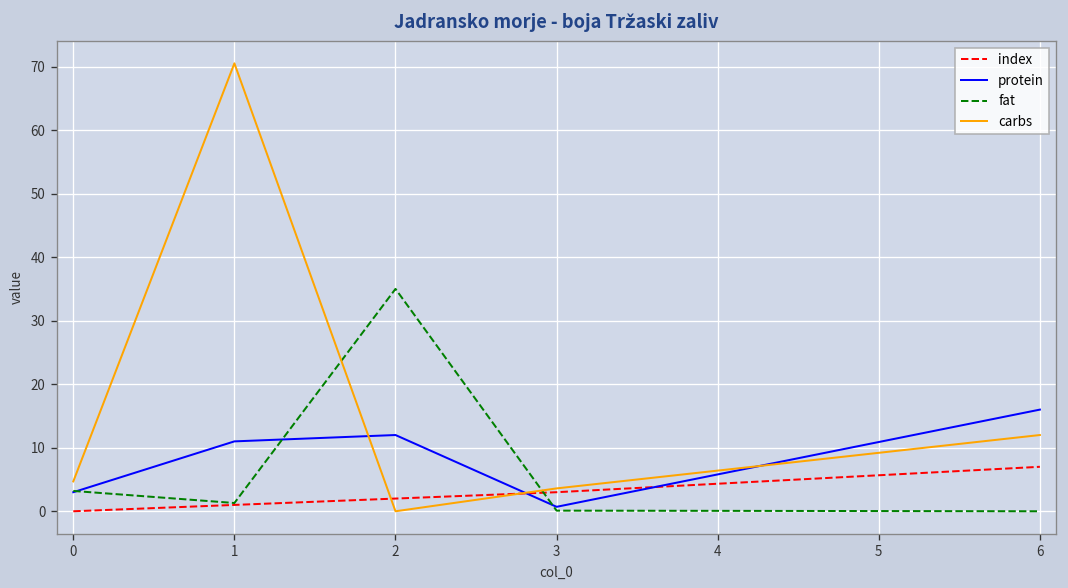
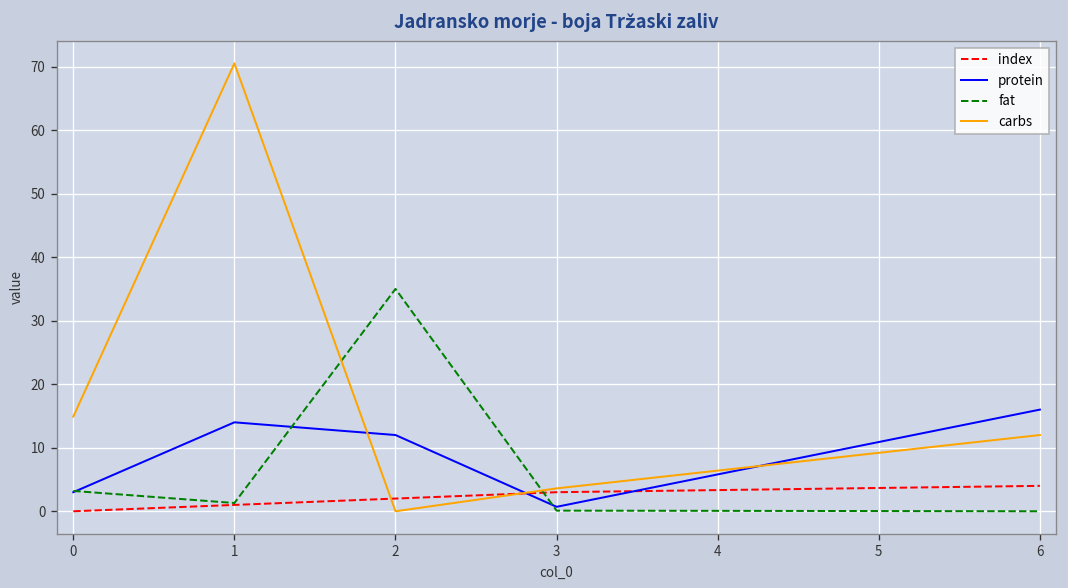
  {
    "index": {
      "0": 0,
      "2": 2,
      "3": 3,
-     "6": 7
+     "6": 4
    },
    "protein": {
-     "1": 11,
+     "1": 14,
      "2": 12,
      "3": 1,
      "6": 16
    },
    "fat": {
      "2": 35,
      "3": 0,
      "6": 0
    },
    "carbs": {
-     "0": 5,
+     "0": 15,
      "1": 71,
      "2": 0,
      "3": 4,
      "6": 12
    }
  }
